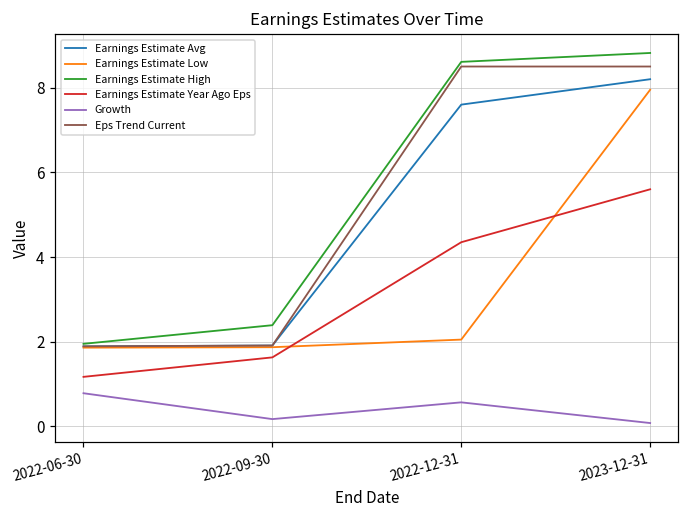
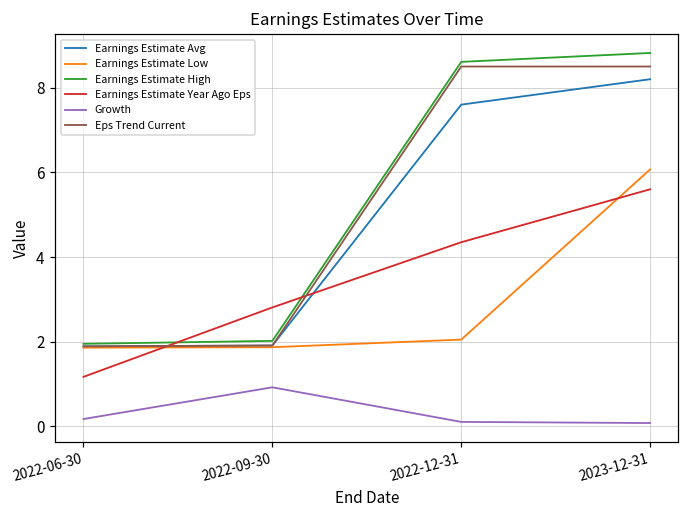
  {
    "Earnings Estimate Avg": {
      "2022-12-31": 7.6,
      "2023-12-31": 8.2
    },
    "Earnings Estimate Low": {
      "2022-12-31": 2.1,
-     "2023-12-31": 8.0
+     "2023-12-31": 6.1
    },
    "Earnings Estimate High": {
-     "2022-09-30": 2.4,
+     "2022-09-30": 2.0,
      "2022-12-31": 8.6,
      "2023-12-31": 8.8
    },
    "Earnings Estimate Year Ago Eps": {
      "2022-06-30": 1.2,
-     "2022-09-30": 1.6,
+     "2022-09-30": 2.8,
      "2022-12-31": 4.4,
      "2023-12-31": 5.6
    },
    "Growth": {
-     "2022-06-30": 0.8,
-     "2022-09-30": 0.2,
-     "2022-12-31": 0.6,
+     "2022-06-30": 0.2,
+     "2022-09-30": 0.9,
+     "2022-12-31": 0.1,
      "2023-12-31": 0.1
    },
    "Eps Trend Current": {
      "2022-12-31": 8.5,
      "2023-12-31": 8.5
    }
  }
